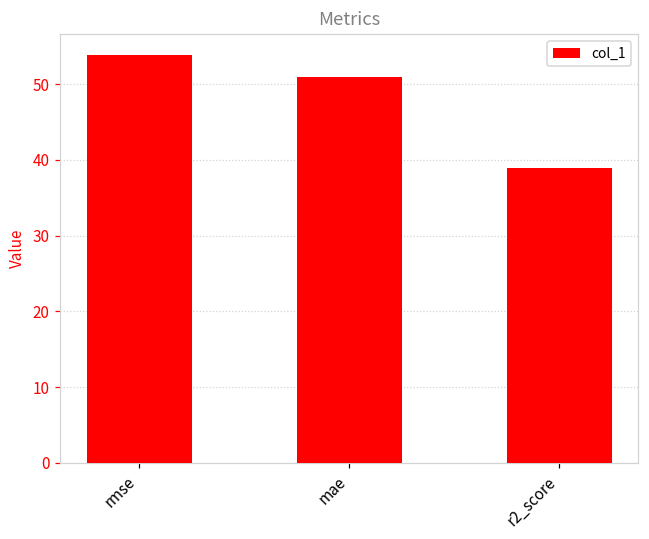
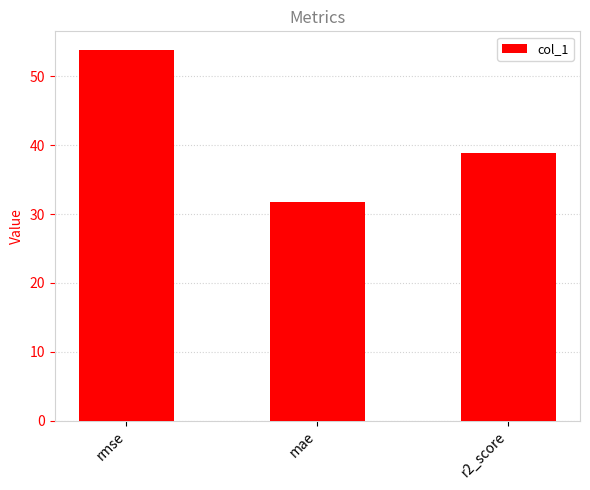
  {
    "rmse": 54,
-   "mae": 51,
+   "mae": 32,
    "r2_score": 39
  }
